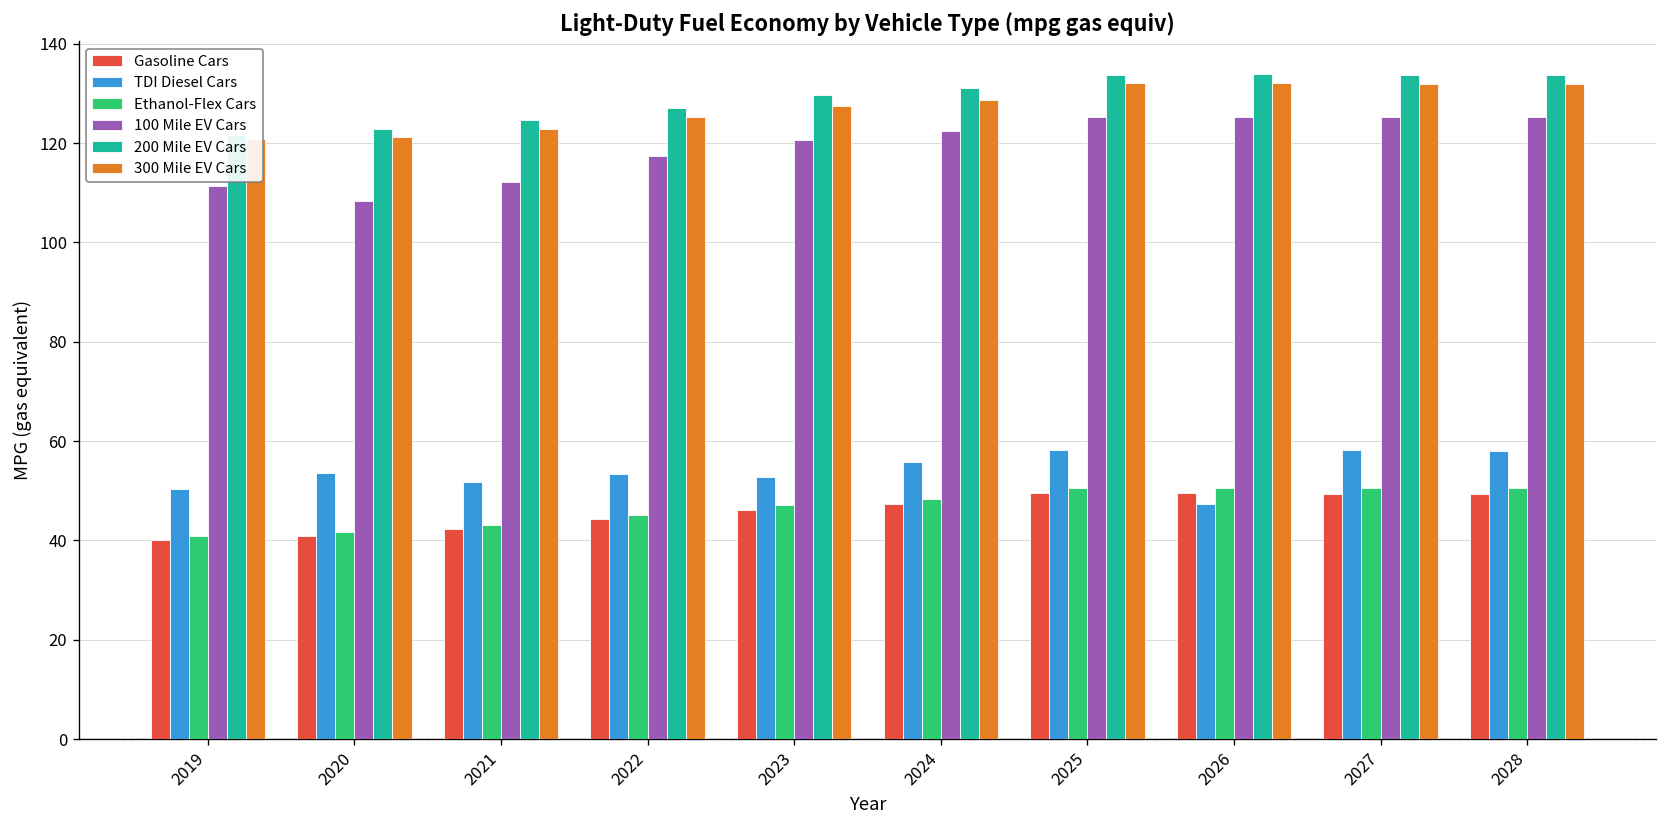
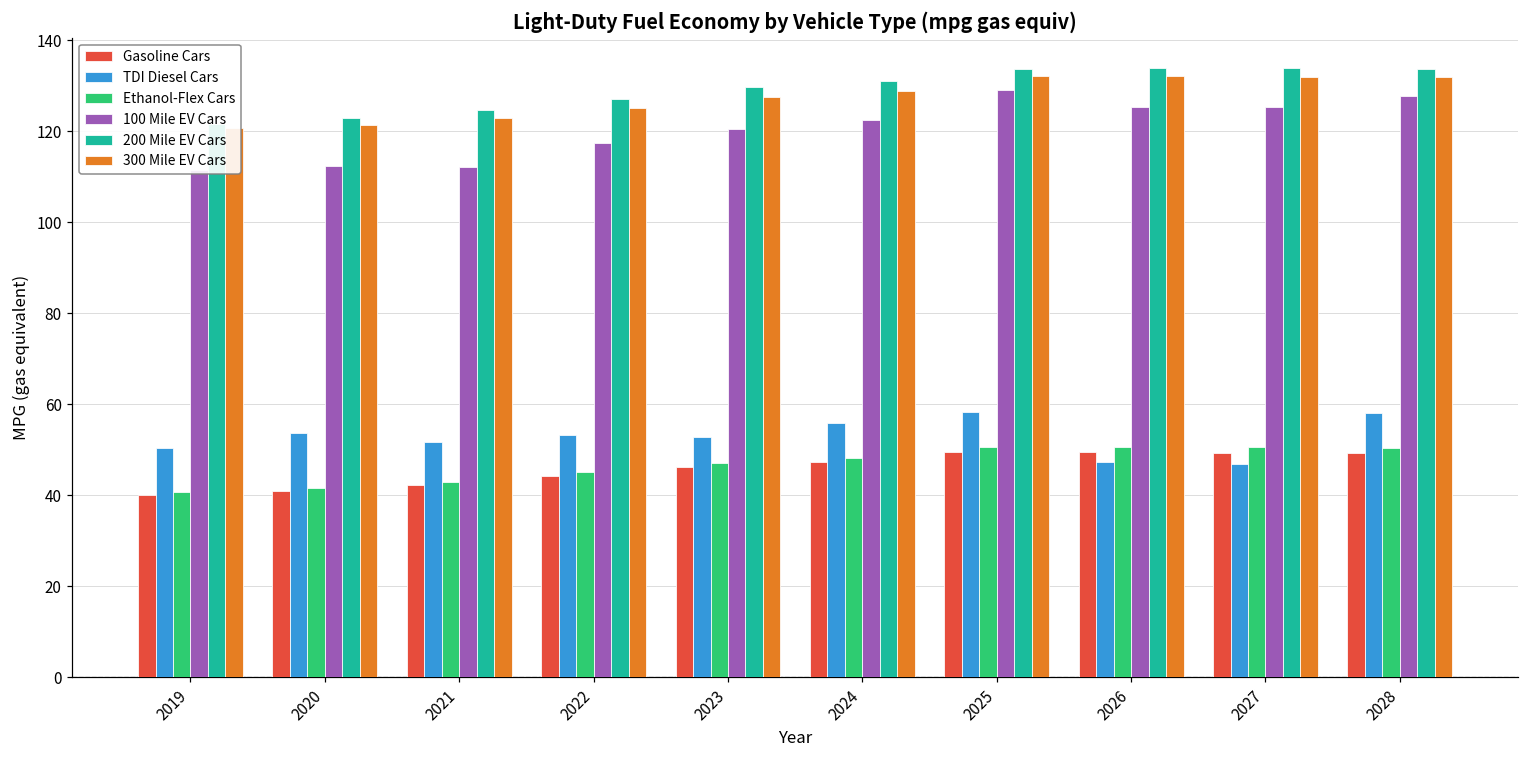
  {
    "TDI Diesel Cars": {
      "2019": 50,
      "2020": 54,
      "2021": 52,
      "2022": 53,
      "2023": 53,
      "2024": 56,
      "2025": 58,
      "2026": 47,
-     "2027": 58,
+     "2027": 47,
      "2028": 58
    },
    "100 Mile EV Cars": {
-     "2020": 108,
+     "2020": 112,
      "2021": 112,
      "2022": 117,
      "2023": 121,
      "2024": 122,
-     "2025": 125,
+     "2025": 129,
      "2026": 125,
      "2027": 125,
-     "2028": 125
+     "2028": 128
    }
  }
